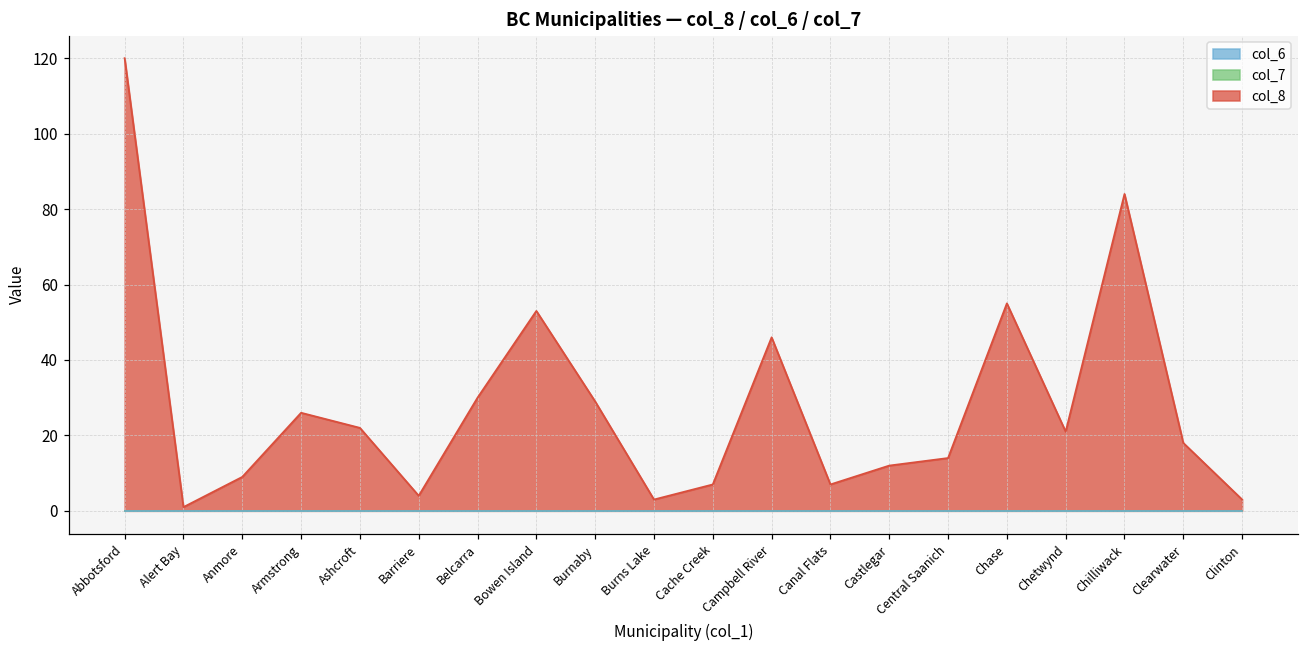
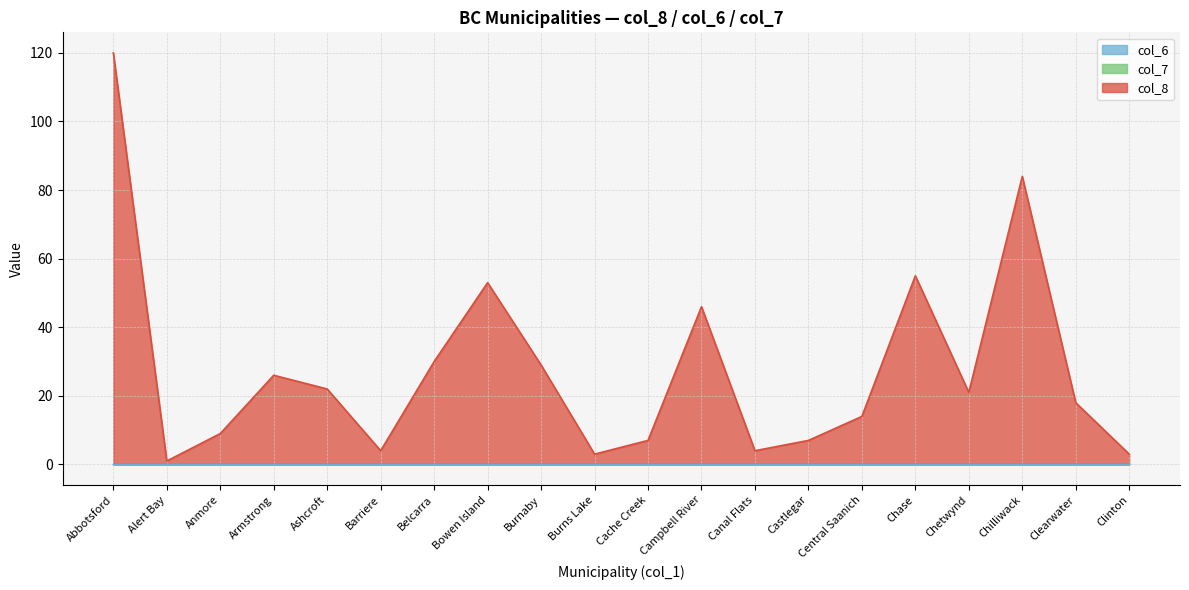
  {
    "col_7": {
      "Abbotsford": 0,
      "Alert Bay": 0,
      "Anmore": 0,
      "Armstrong": 0,
      "Ashcroft": 0,
      "Barriere": 0,
      "Belcarra": 0,
      "Bowen Island": 0,
      "Burnaby": 0,
      "Burns Lake": 0,
      "Cache Creek": 0,
      "Campbell River": 0,
      "Canal Flats": 0,
      "Castlegar": 0,
      "Central Saanich": 0,
      "Chase": 0,
      "Chetwynd": 0,
      "Chilliwack": 0,
      "Clearwater": 0,
      "Clinton": 0
    },
    "col_8": {
      "Abbotsford": 120,
      "Alert Bay": 1,
      "Anmore": 9,
      "Armstrong": 26,
      "Ashcroft": 22,
      "Barriere": 4,
      "Belcarra": 30,
      "Bowen Island": 53,
      "Burnaby": 29,
      "Burns Lake": 3,
      "Cache Creek": 7,
      "Campbell River": 46,
-     "Canal Flats": 7,
-     "Castlegar": 12,
+     "Canal Flats": 4,
+     "Castlegar": 7,
      "Central Saanich": 14,
      "Chase": 55,
      "Chetwynd": 21,
      "Chilliwack": 84,
      "Clearwater": 18,
      "Clinton": 3
    }
  }
